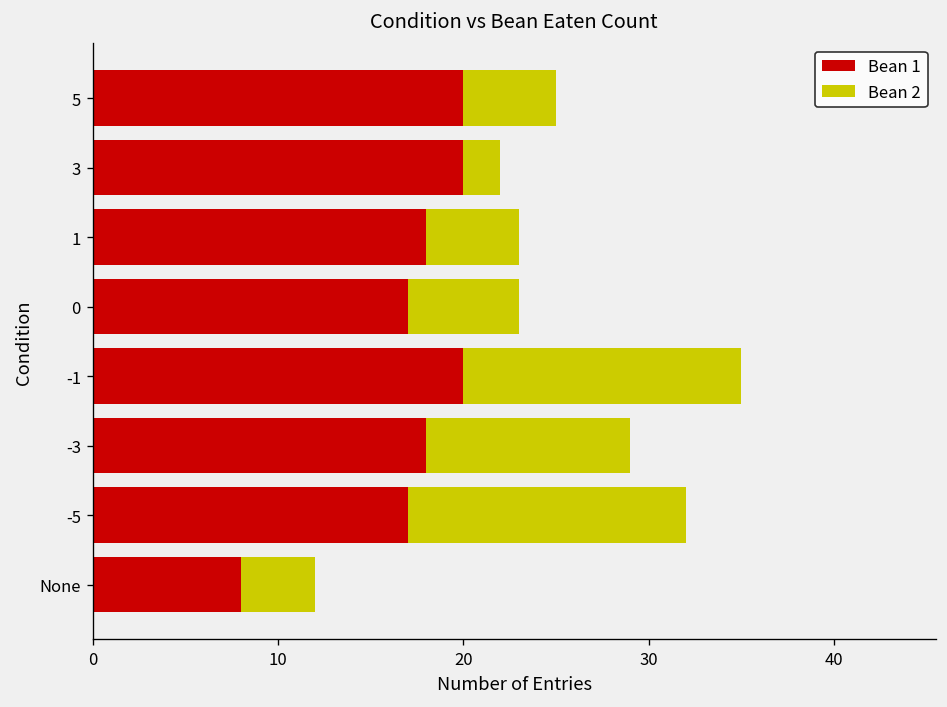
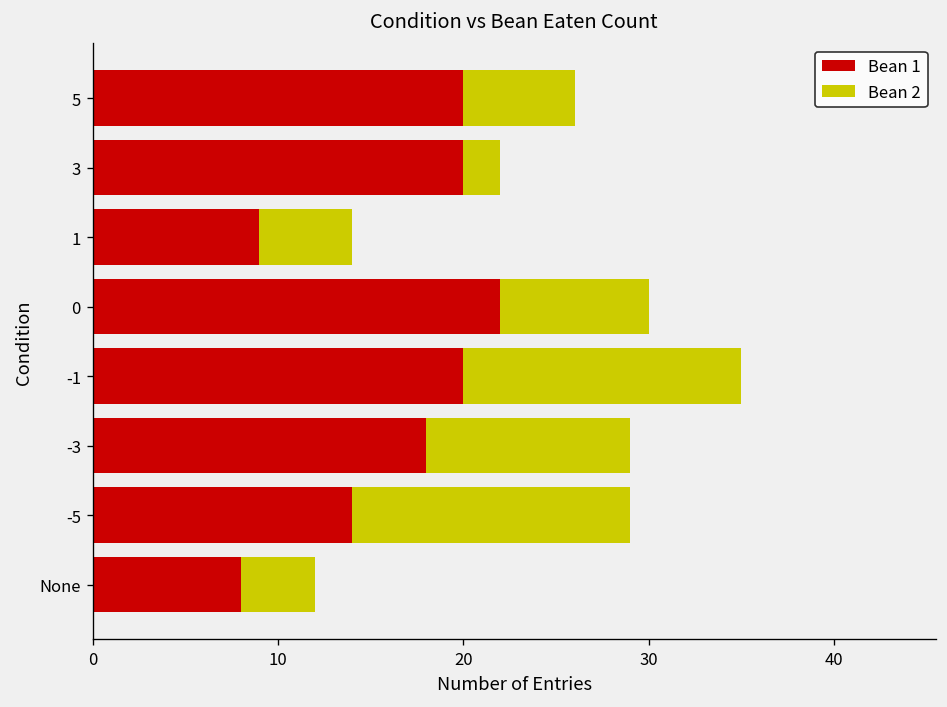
  {
    "Bean 1": {
      "5": 20,
      "3": 20,
-     "1": 18,
-     "0": 17,
+     "1": 9,
+     "0": 22,
      "-1": 20,
      "-3": 18,
-     "-5": 17,
+     "-5": 14,
      "None": 8
    },
    "Bean 2": {
-     "5": 5,
+     "5": 6,
      "3": 2,
      "1": 5,
-     "0": 6,
+     "0": 8,
      "-1": 15,
      "-3": 11,
      "-5": 15,
      "None": 4
    }
  }
